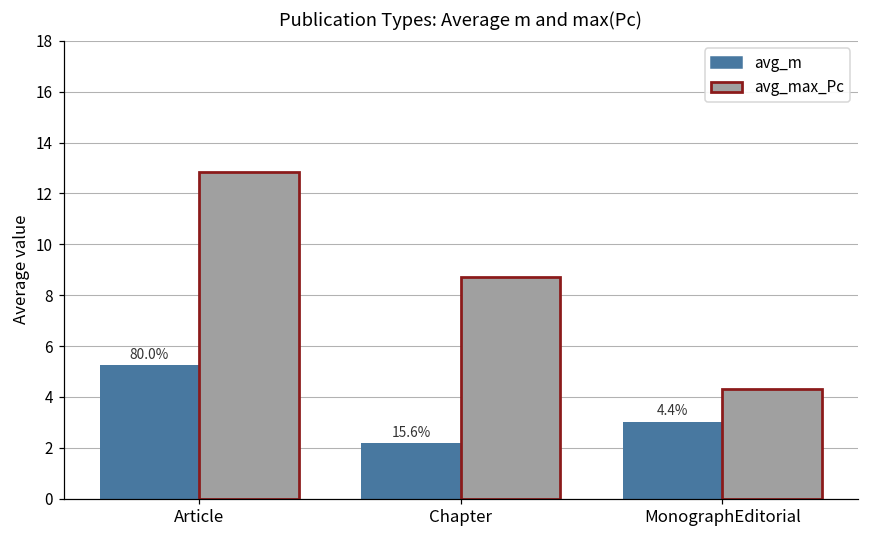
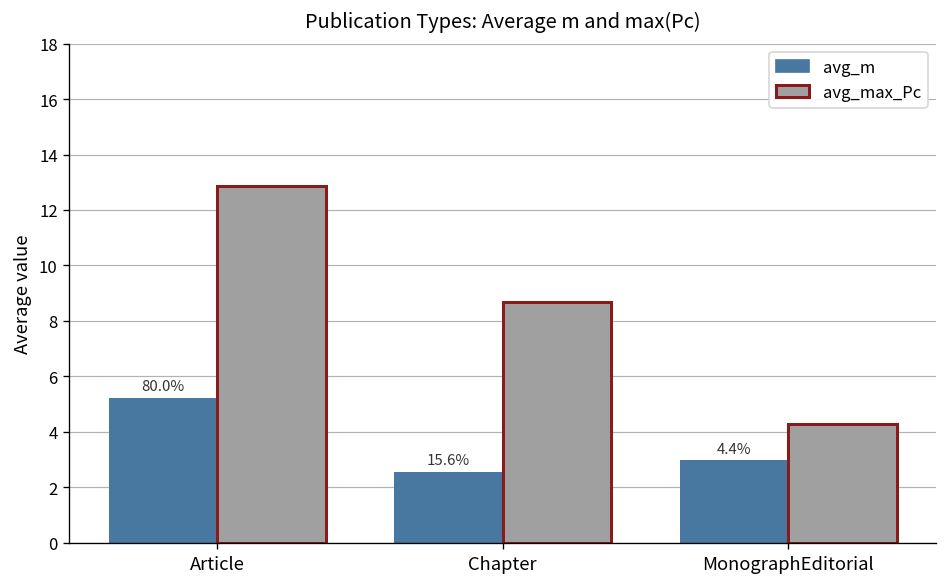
  {
    "avg_m": {
-     "Chapter": 2.2
+     "Chapter": 2.6
    },
    "avg_max_Pc": {
      "Article": 12.9,
      "Chapter": 8.7,
      "MonographEditorial": 4.3
    }
  }
